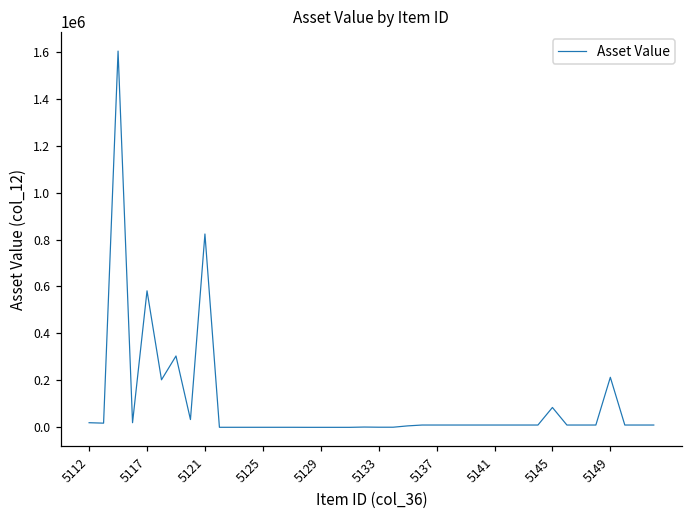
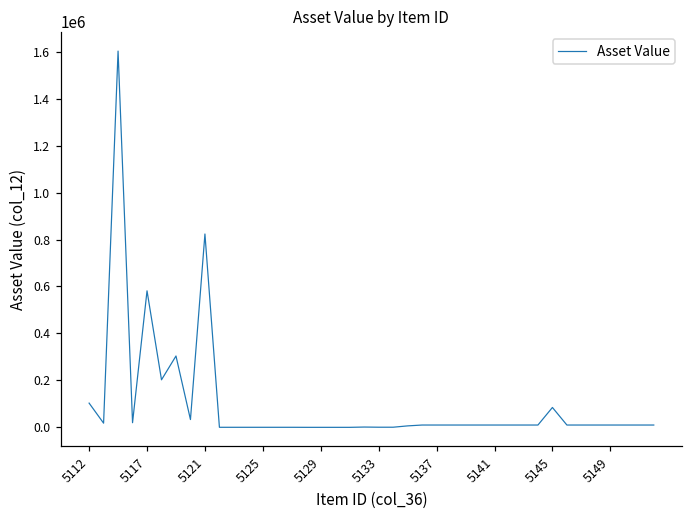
  {
-   "5112": 20000,
+   "5112": 100000,
    "5117": 580000,
    "5121": 820000,
    "5125": 0,
    "5129": 0,
    "5133": 0,
    "5137": 10000,
    "5141": 10000,
    "5145": 80000,
-   "5149": 210000
+   "5149": 10000
  }
